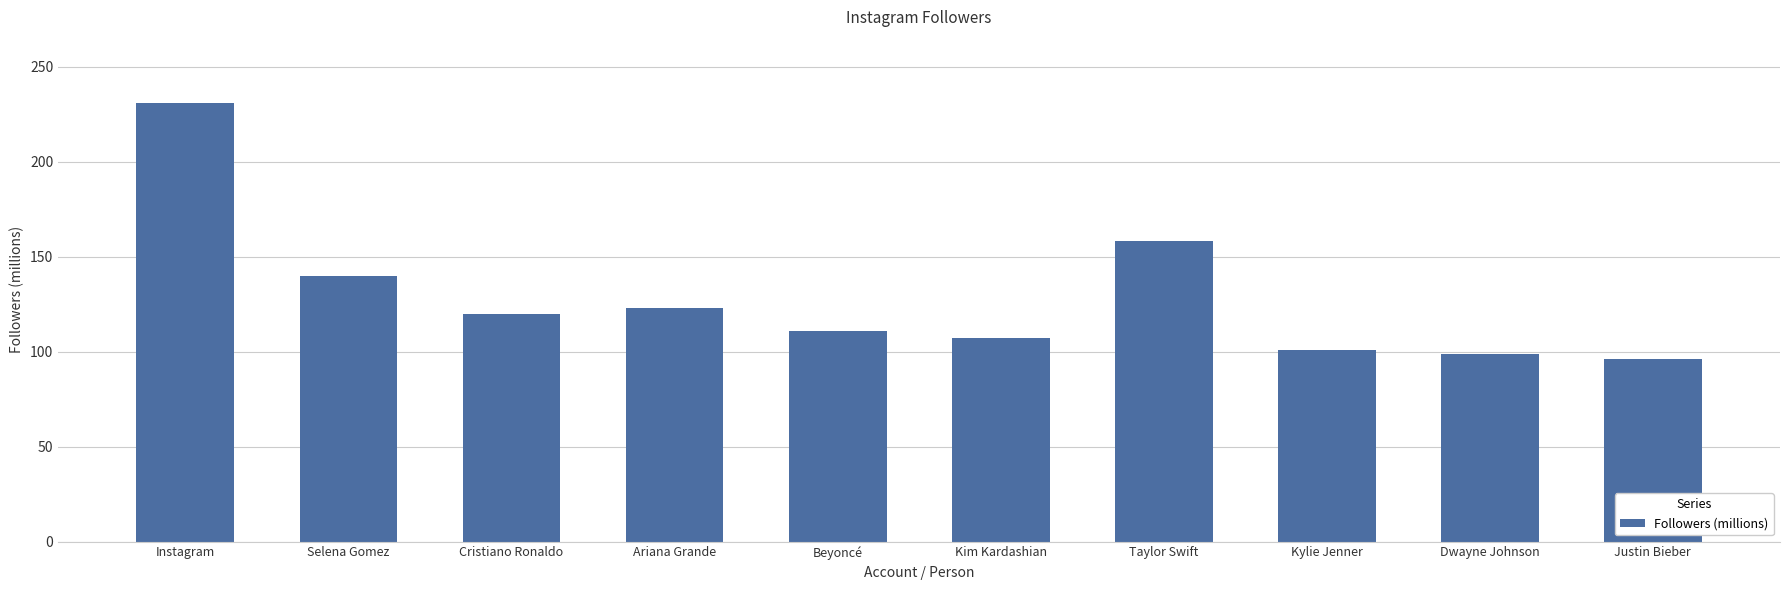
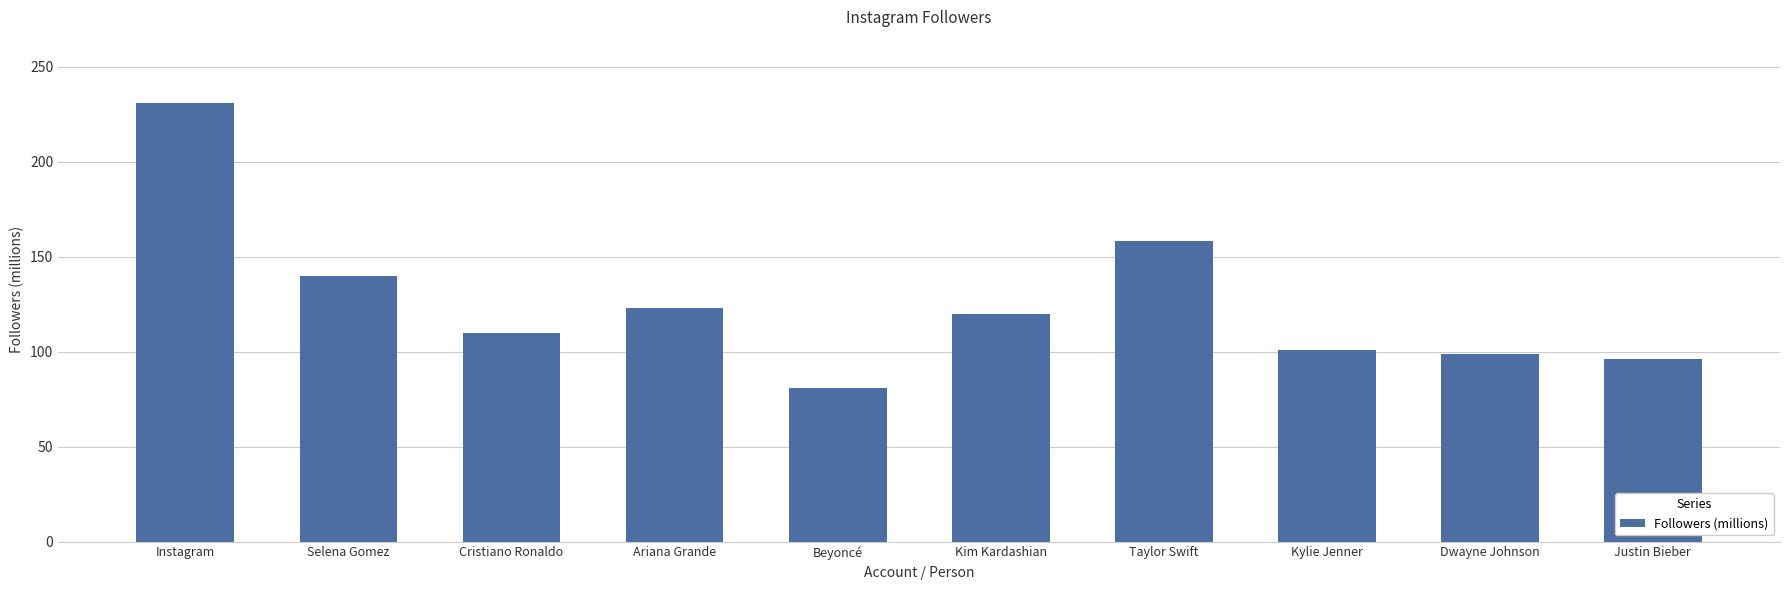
  {
    "Instagram": 231,
    "Selena Gomez": 140,
-   "Cristiano Ronaldo": 120,
+   "Cristiano Ronaldo": 110,
    "Ariana Grande": 123,
-   "Beyoncé": 111,
-   "Kim Kardashian": 107,
+   "Beyoncé": 81,
+   "Kim Kardashian": 120,
    "Taylor Swift": 158,
    "Kylie Jenner": 101,
    "Dwayne Johnson": 99,
    "Justin Bieber": 96
  }
